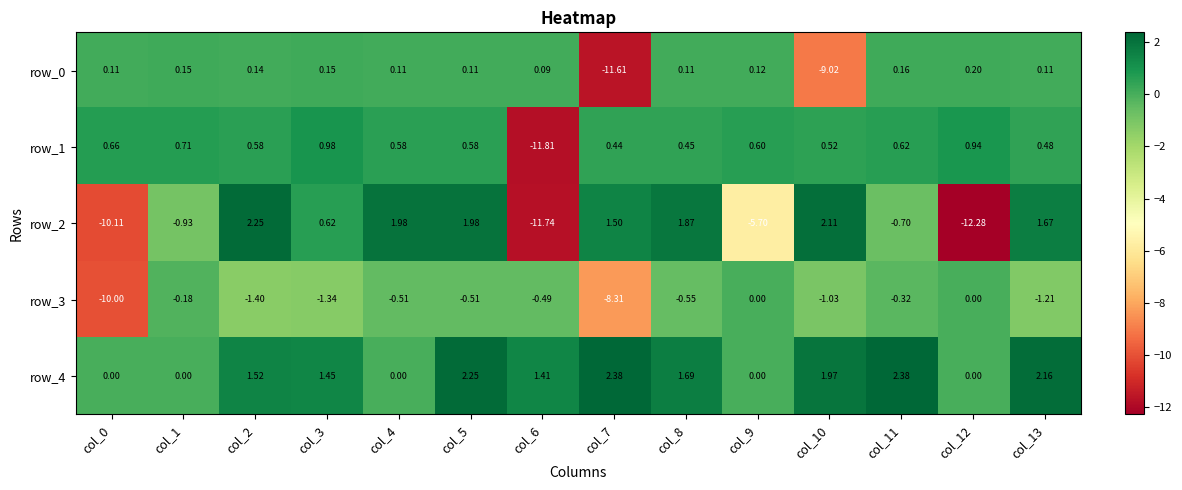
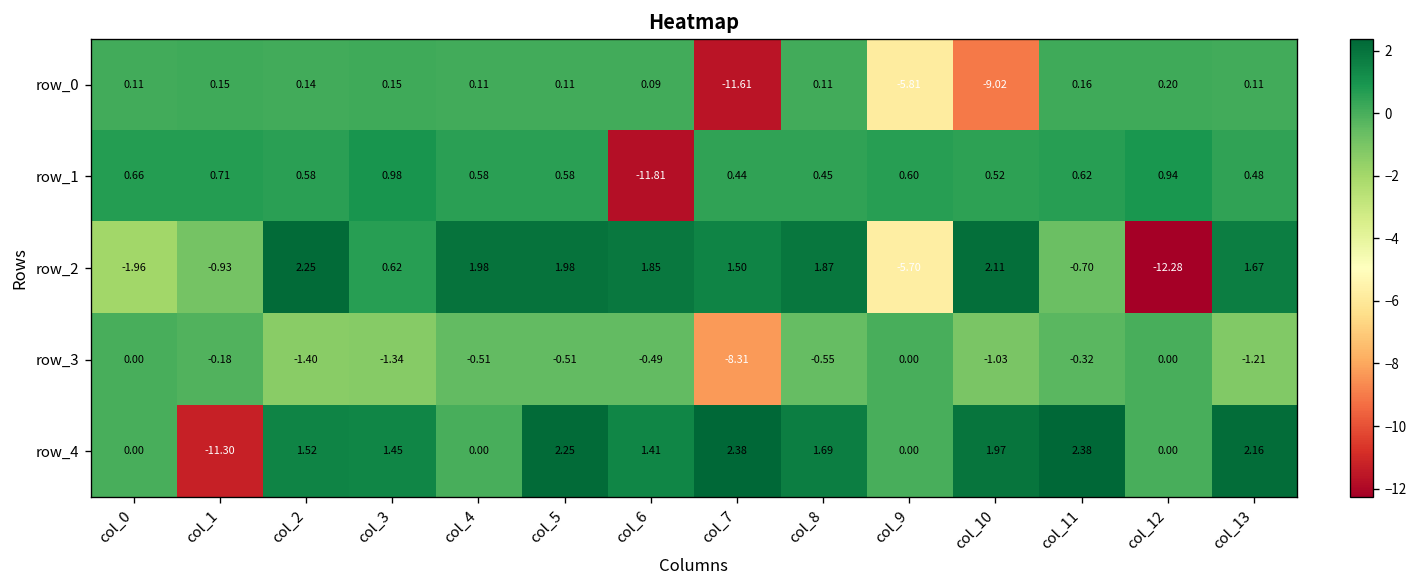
  {
    "row_0": {
      "col_0": 0.11,
      "col_1": 0.15,
      "col_2": 0.14,
      "col_3": 0.15,
      "col_4": 0.11,
      "col_5": 0.11,
      "col_6": 0.09,
      "col_7": -11.61,
      "col_8": 0.11,
-     "col_9": 0.12,
+     "col_9": -5.81,
      "col_10": -9.02,
      "col_11": 0.16,
      "col_12": 0.20,
      "col_13": 0.11
    },
    "row_1": {
      "col_0": 0.66,
      "col_1": 0.71,
      "col_2": 0.58,
      "col_3": 0.98,
      "col_4": 0.58,
      "col_5": 0.58,
      "col_6": -11.81,
      "col_7": 0.44,
      "col_8": 0.45,
      "col_9": 0.60,
      "col_10": 0.52,
      "col_11": 0.62,
      "col_12": 0.94,
      "col_13": 0.48
    },
    "row_2": {
-     "col_0": -10.11,
+     "col_0": -1.96,
      "col_1": -0.93,
      "col_2": 2.25,
      "col_3": 0.62,
      "col_4": 1.98,
      "col_5": 1.98,
-     "col_6": -11.74,
+     "col_6": 1.85,
      "col_7": 1.50,
      "col_8": 1.87,
      "col_9": -5.70,
      "col_10": 2.11,
      "col_11": -0.70,
      "col_12": -12.28,
      "col_13": 1.67
    },
    "row_3": {
-     "col_0": -10.00,
+     "col_0": 0.00,
      "col_1": -0.18,
      "col_2": -1.40,
      "col_3": -1.34,
      "col_4": -0.51,
      "col_5": -0.51,
      "col_6": -0.49,
      "col_7": -8.31,
      "col_8": -0.55,
      "col_9": 0.00,
      "col_10": -1.03,
      "col_11": -0.32,
      "col_12": 0.00,
      "col_13": -1.21
    },
    "row_4": {
      "col_0": 0.00,
-     "col_1": 0.00,
+     "col_1": -11.30,
      "col_2": 1.52,
      "col_3": 1.45,
      "col_4": 0.00,
      "col_5": 2.25,
      "col_6": 1.41,
      "col_7": 2.38,
      "col_8": 1.69,
      "col_9": 0.00,
      "col_10": 1.97,
      "col_11": 2.38,
      "col_12": 0.00,
      "col_13": 2.16
    }
  }
